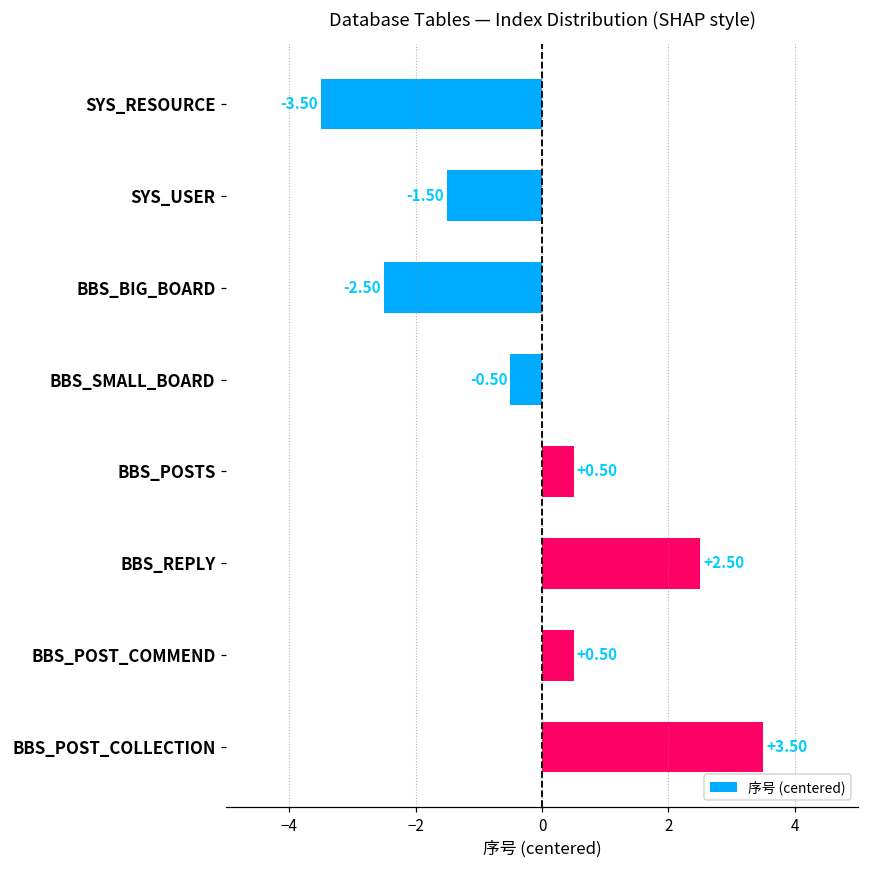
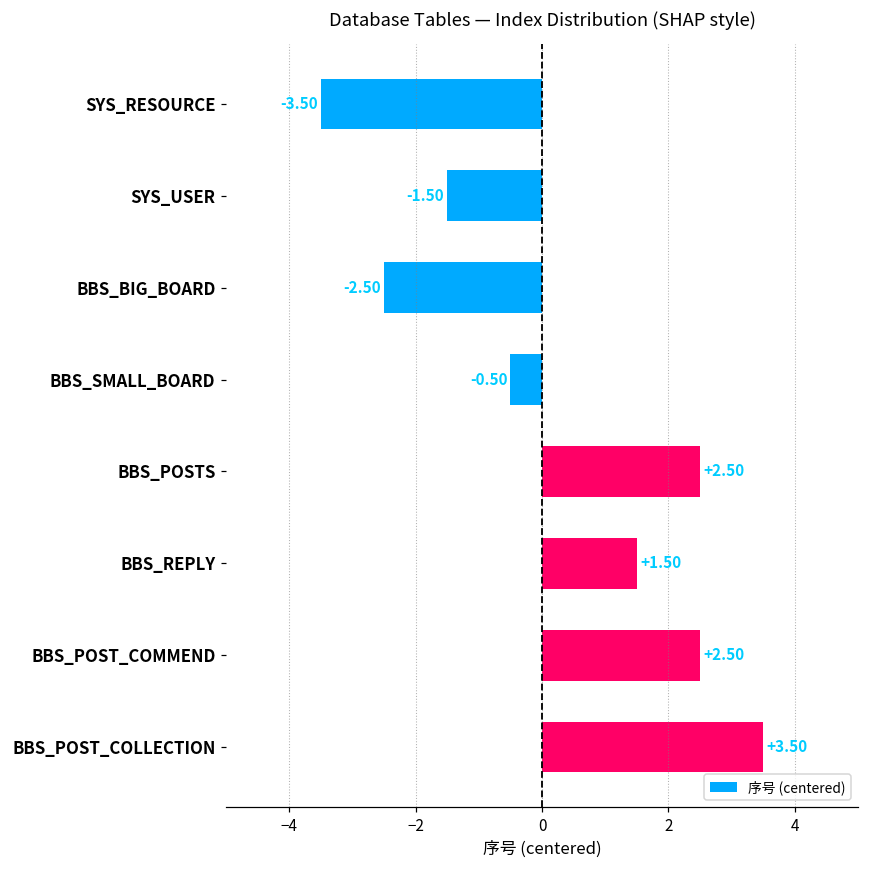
  {
    "SYS_RESOURCE": "-3.50",
    "SYS_USER": "-1.50",
    "BBS_BIG_BOARD": "-2.50",
    "BBS_SMALL_BOARD": "-0.50",
-   "BBS_POSTS": "+0.50",
-   "BBS_REPLY": "+2.50",
-   "BBS_POST_COMMEND": "+0.50",
+   "BBS_POSTS": "+2.50",
+   "BBS_REPLY": "+1.50",
+   "BBS_POST_COMMEND": "+2.50",
    "BBS_POST_COLLECTION": "+3.50"
  }
